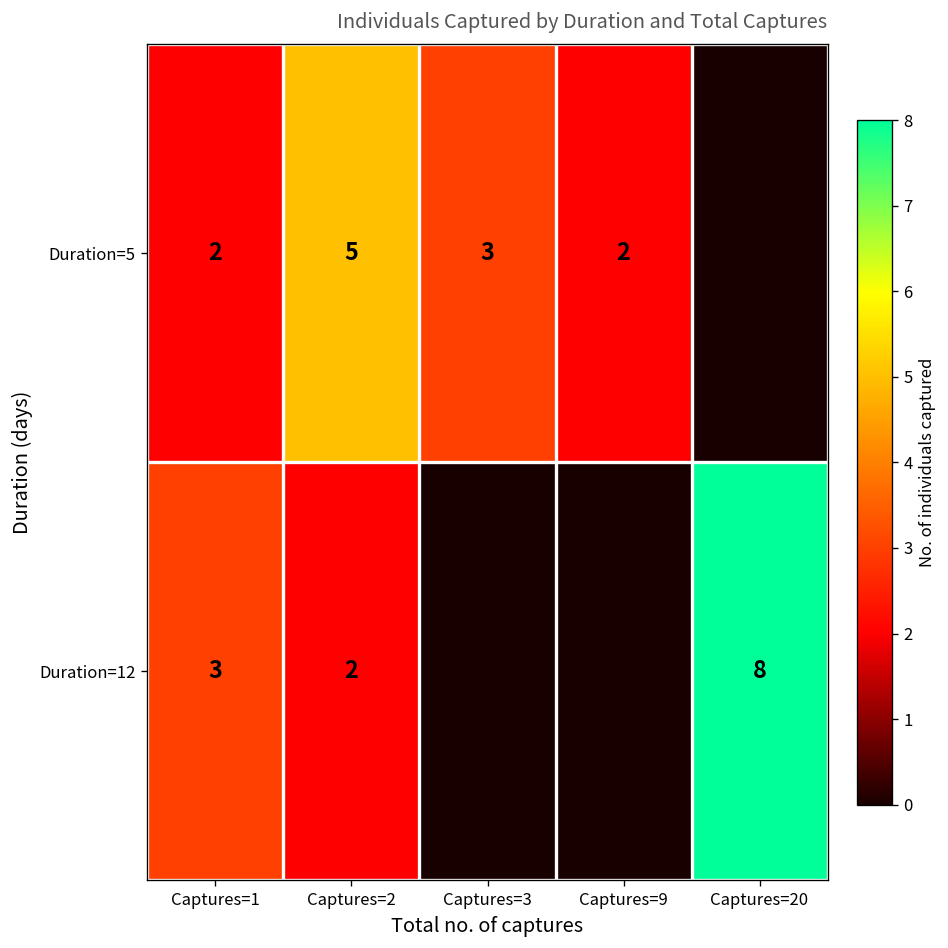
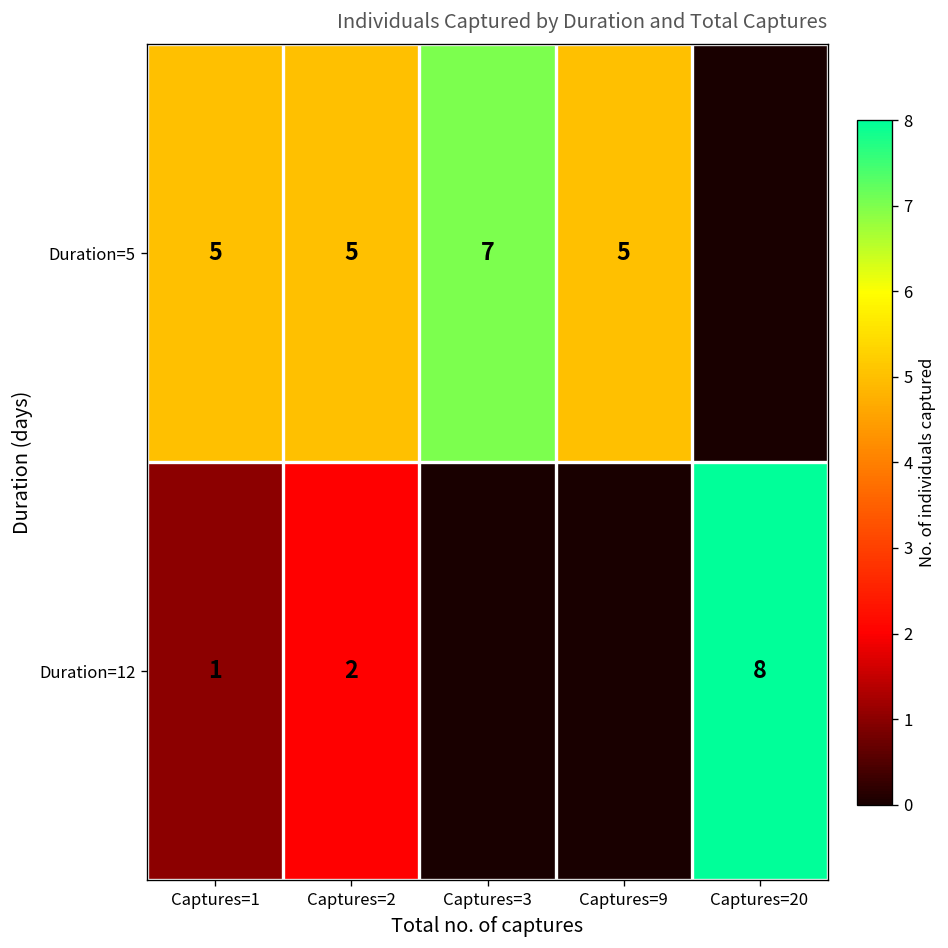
  {
    "Duration=5": {
-     "Captures=1": 2,
+     "Captures=1": 5,
      "Captures=2": 5,
-     "Captures=3": 3,
-     "Captures=9": 2
+     "Captures=3": 7,
+     "Captures=9": 5
    },
    "Duration=12": {
-     "Captures=1": 3,
+     "Captures=1": 1,
      "Captures=2": 2,
      "Captures=20": 8
    }
  }
